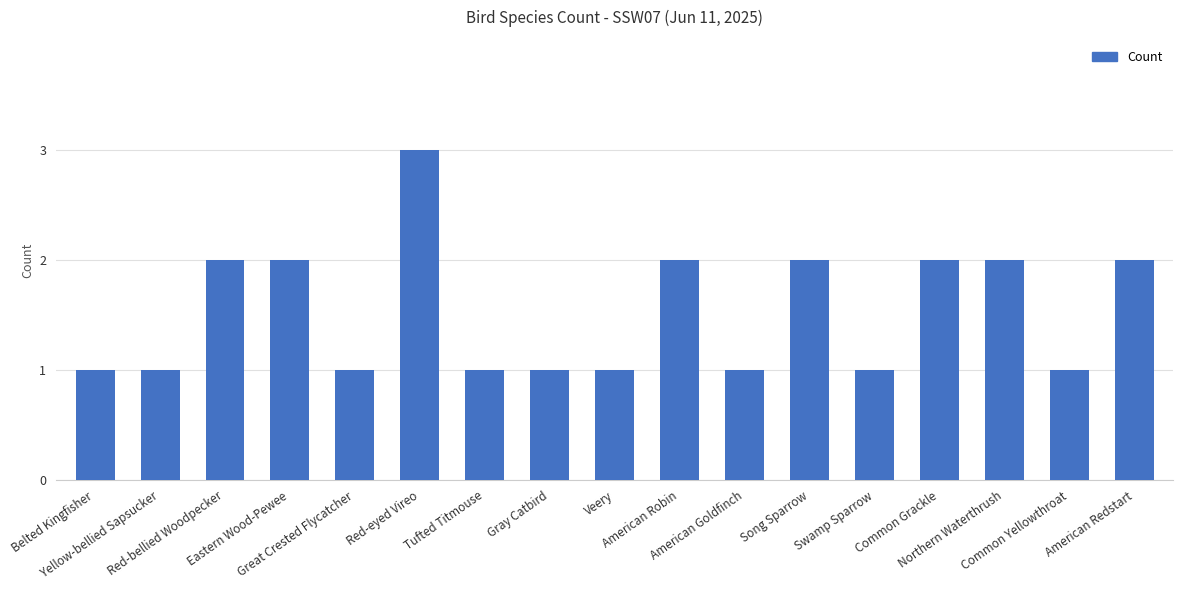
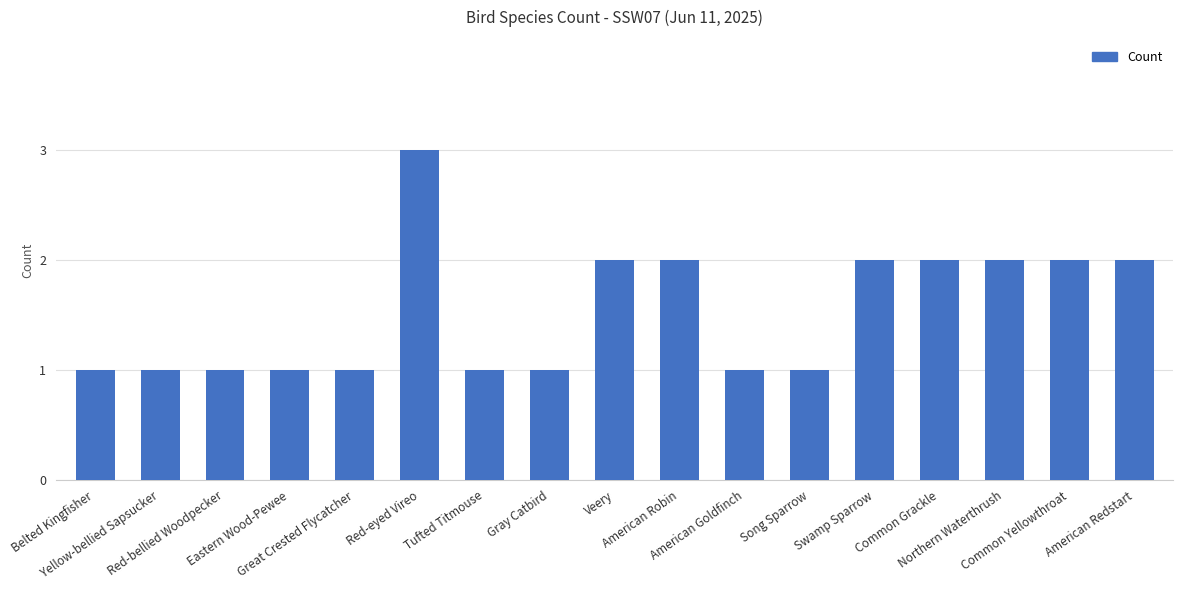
  {
    "Belted Kingfisher": 1,
    "Yellow-bellied Sapsucker": 1,
-   "Red-bellied Woodpecker": 2,
-   "Eastern Wood-Pewee": 2,
+   "Red-bellied Woodpecker": 1,
+   "Eastern Wood-Pewee": 1,
    "Great Crested Flycatcher": 1,
    "Red-eyed Vireo": 3,
    "Tufted Titmouse": 1,
    "Gray Catbird": 1,
-   "Veery": 1,
+   "Veery": 2,
    "American Robin": 2,
    "American Goldfinch": 1,
-   "Song Sparrow": 2,
-   "Swamp Sparrow": 1,
+   "Song Sparrow": 1,
+   "Swamp Sparrow": 2,
    "Common Grackle": 2,
    "Northern Waterthrush": 2,
-   "Common Yellowthroat": 1,
+   "Common Yellowthroat": 2,
    "American Redstart": 2
  }
